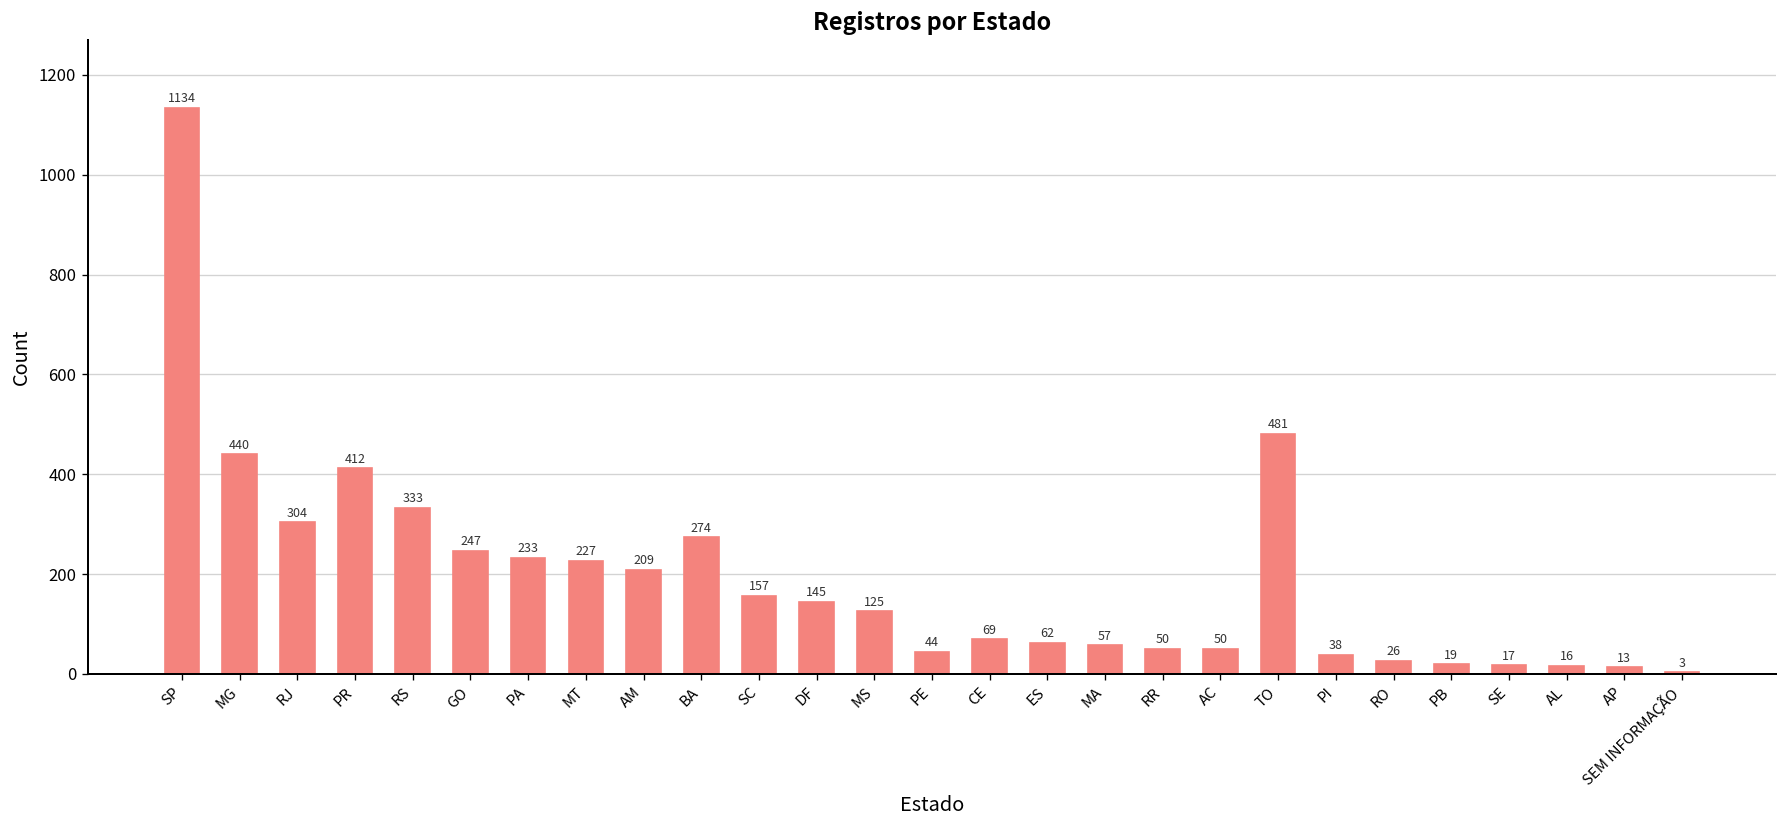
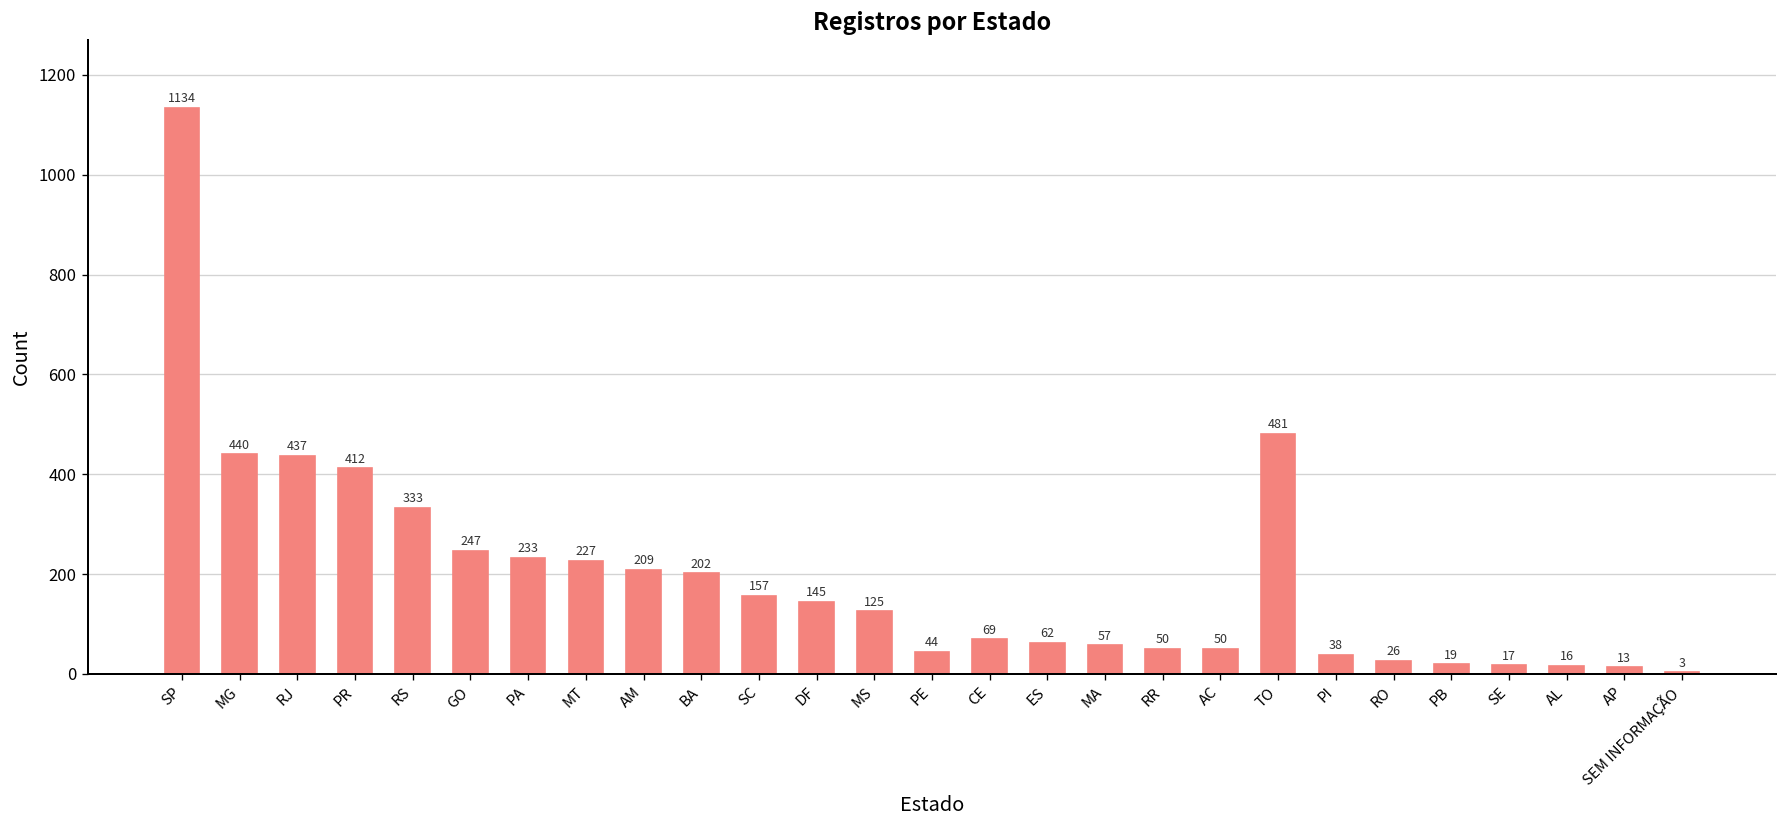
  {
    "SP": 1134,
    "MG": 440,
-   "RJ": 304,
+   "RJ": 437,
    "PR": 412,
    "RS": 333,
    "GO": 247,
    "PA": 233,
    "MT": 227,
    "AM": 209,
-   "BA": 274,
+   "BA": 202,
    "SC": 157,
    "DF": 145,
    "MS": 125,
    "PE": 44,
    "CE": 69,
    "ES": 62,
    "MA": 57,
    "RR": 50,
    "AC": 50,
    "TO": 481,
    "PI": 38,
    "RO": 26,
    "PB": 19,
    "SE": 17,
    "AL": 16,
    "AP": 13,
    "SEM INFORMAÇÃO": 3
  }
